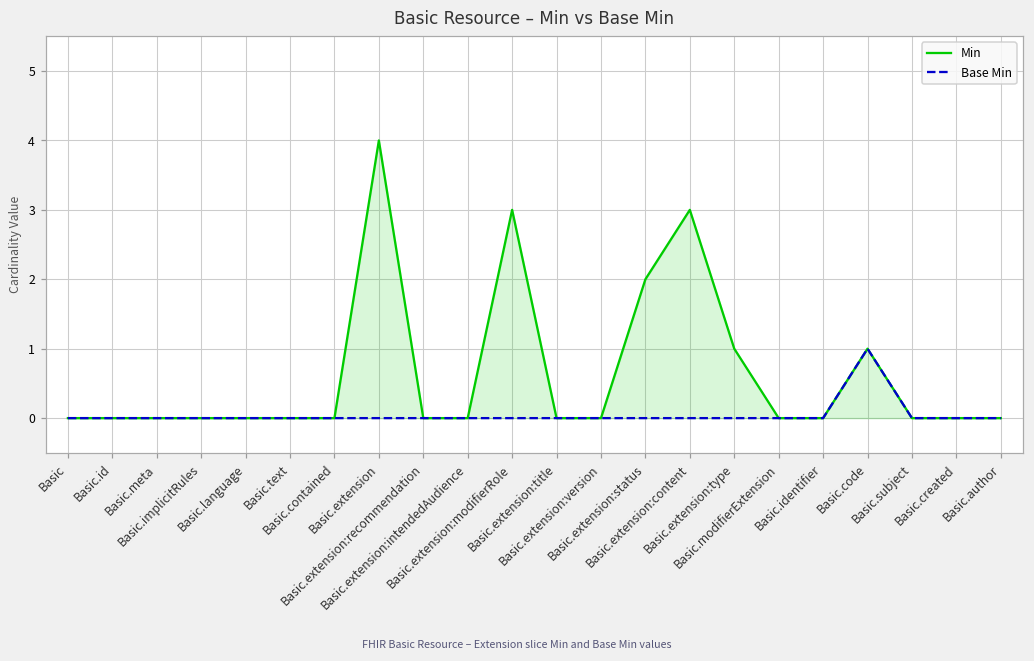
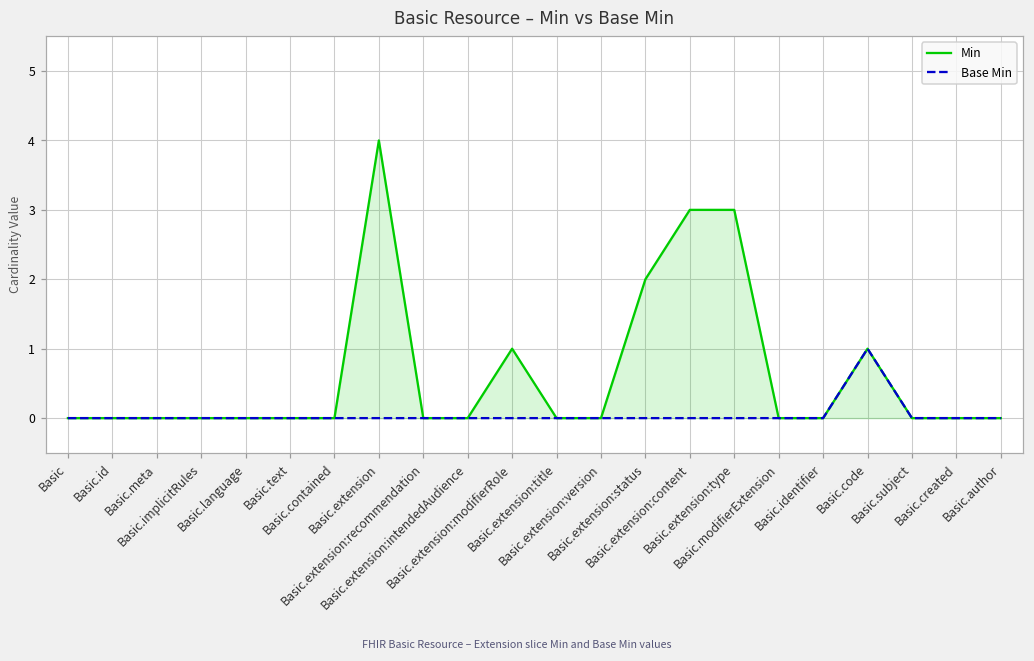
  {
    "Min": {
      "Basic.extension": 4,
-     "Basic.extension:modifierRole": 3,
+     "Basic.extension:modifierRole": 1,
      "Basic.extension:status": 2,
      "Basic.extension:content": 3,
-     "Basic.extension:type": 1
+     "Basic.extension:type": 3
    },
    "Base Min": {
      "Basic.extension": 0,
      "Basic.extension:modifierRole": 0,
      "Basic.extension:status": 0,
      "Basic.extension:content": 0,
      "Basic.extension:type": 0
    }
  }
